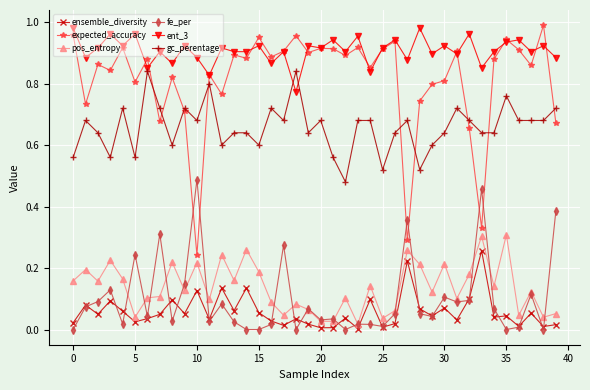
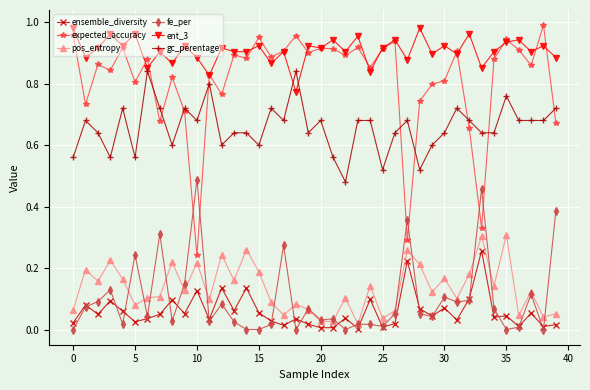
  {
    "pos_entropy": {
-     "0": 0.16,
-     "5": 0.04,
+     "0": 0.06,
+     "5": 0.08,
      "10": 0.22,
      "15": 0.19,
      "25": 0.04,
-     "30": 0.21,
+     "30": 0.17,
      "35": 0.31
    }
  }
